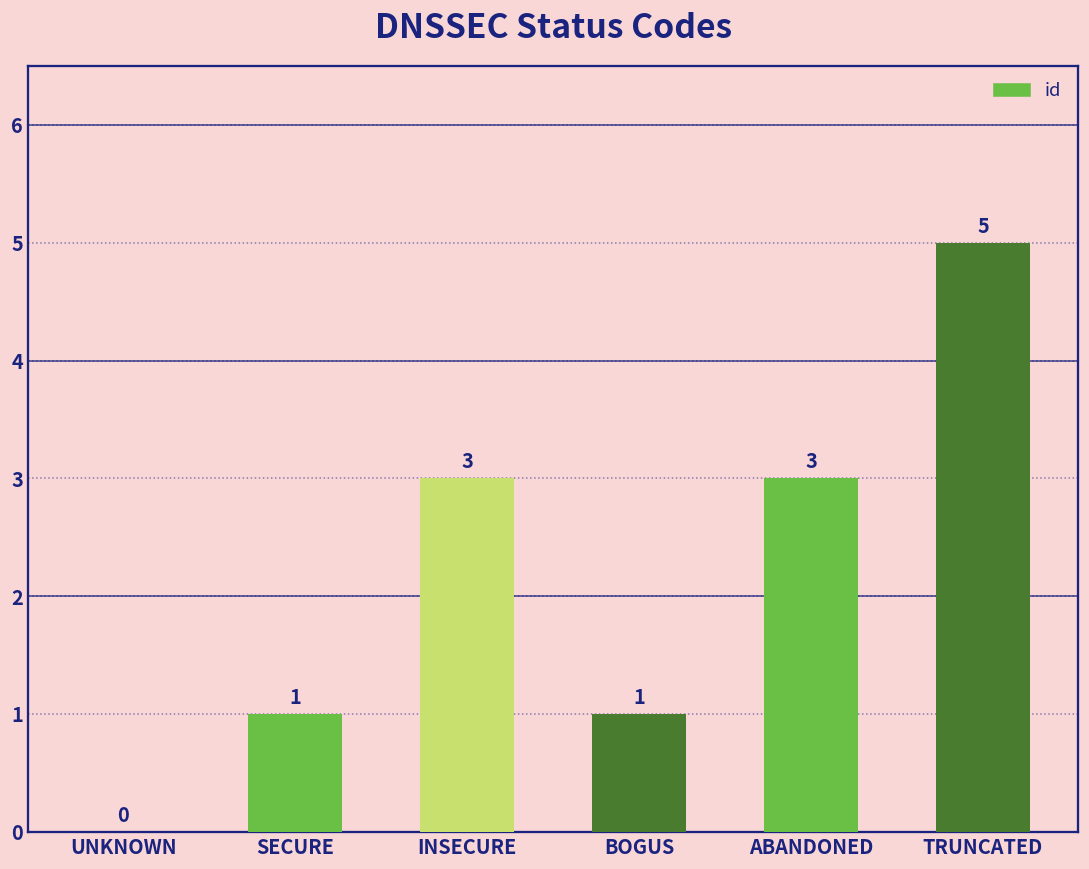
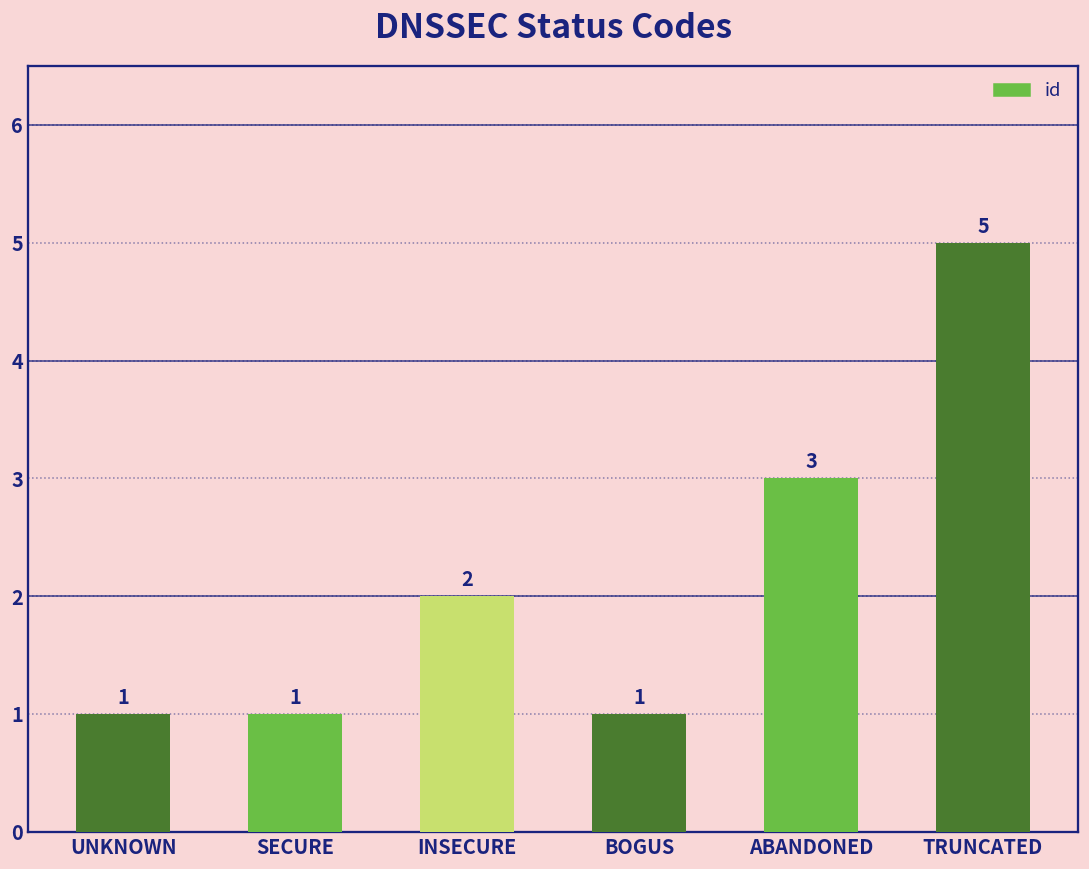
  {
-   "UNKNOWN": 0,
+   "UNKNOWN": 1,
    "SECURE": 1,
-   "INSECURE": 3,
+   "INSECURE": 2,
    "BOGUS": 1,
    "ABANDONED": 3,
    "TRUNCATED": 5
  }
